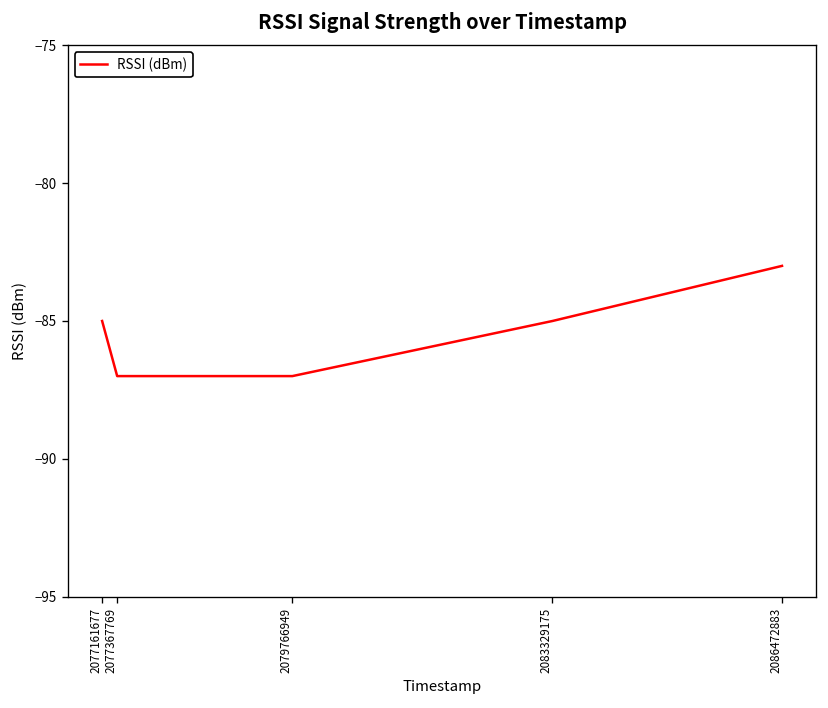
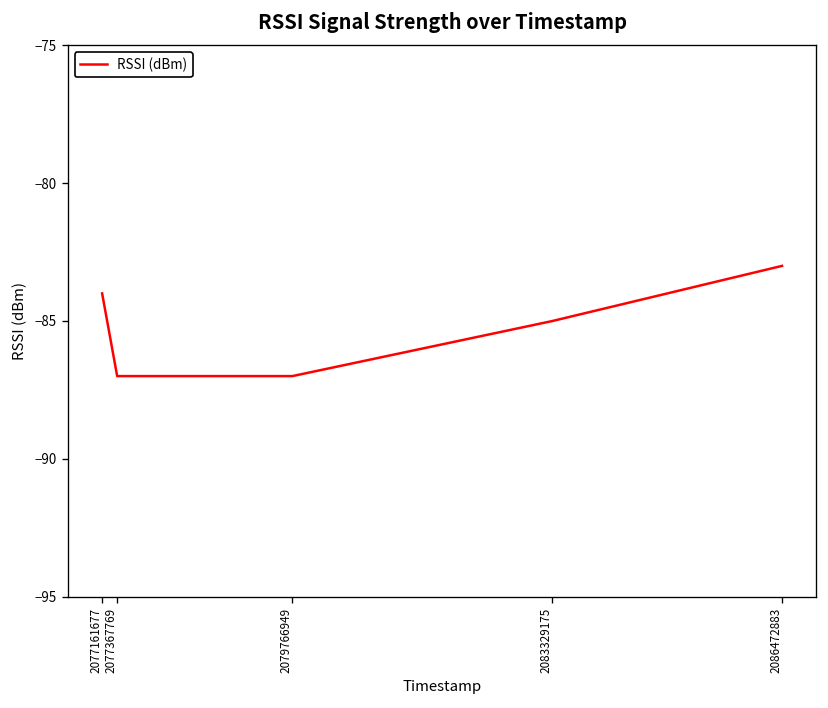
  {
-   "2077161677": -85,
+   "2077161677": -84,
    "2077367769": -87,
    "2079766949": -87,
    "2083329175": -85,
    "2086472883": -83
  }
